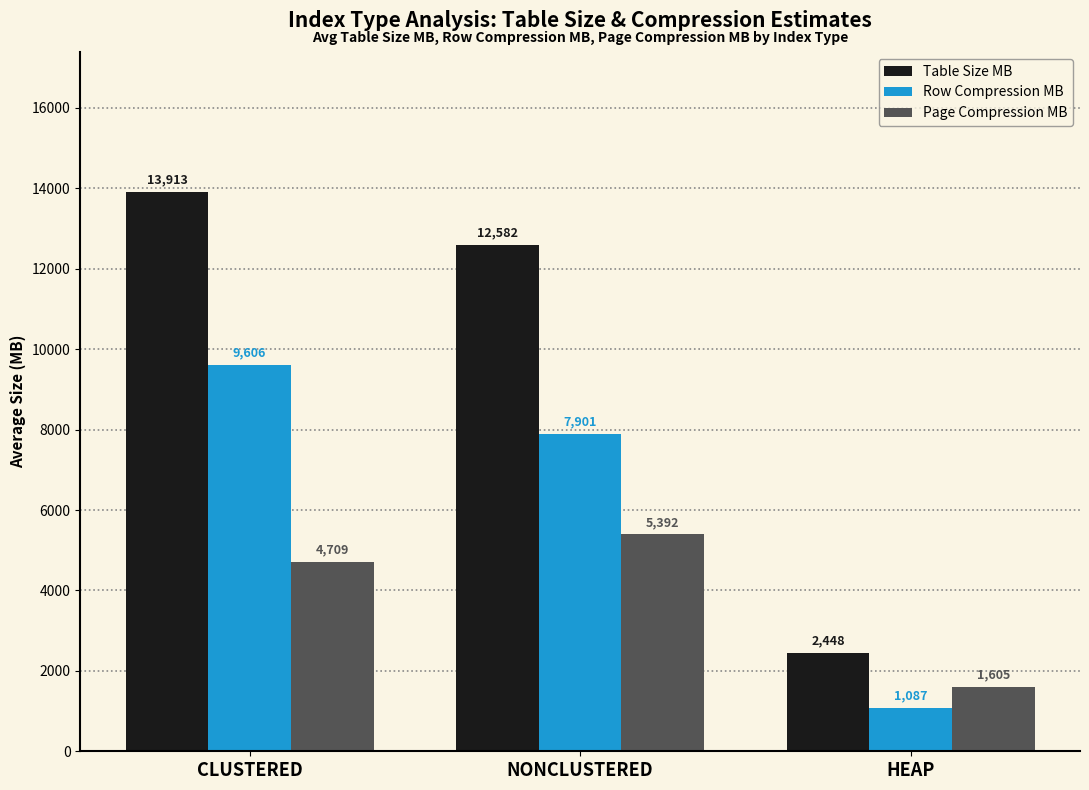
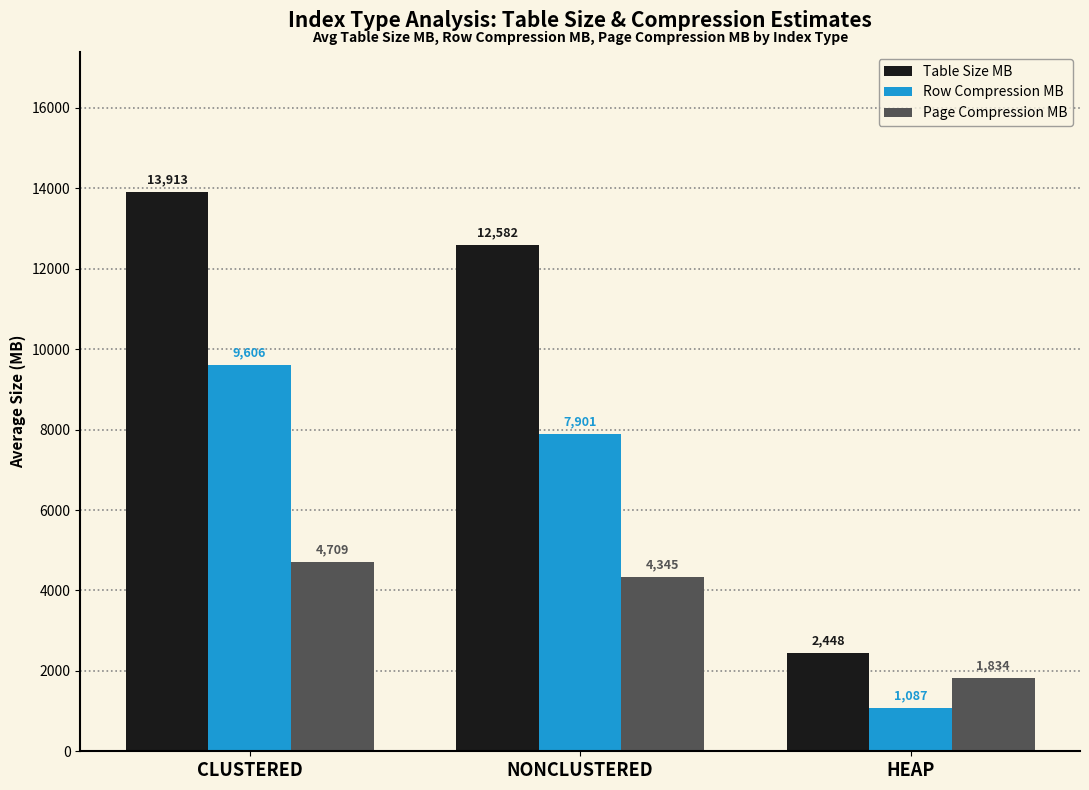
  {
    "Table Size MB": {
      "CLUSTERED": "13,913",
      "NONCLUSTERED": "12,582",
      "HEAP": "2,448"
    },
    "Row Compression MB": {
      "CLUSTERED": "9,606",
      "NONCLUSTERED": "7,901",
      "HEAP": "1,087"
    },
    "Page Compression MB": {
      "CLUSTERED": "4,709",
-     "NONCLUSTERED": "5,392",
-     "HEAP": "1,605"
+     "NONCLUSTERED": "4,345",
+     "HEAP": "1,834"
    }
  }
